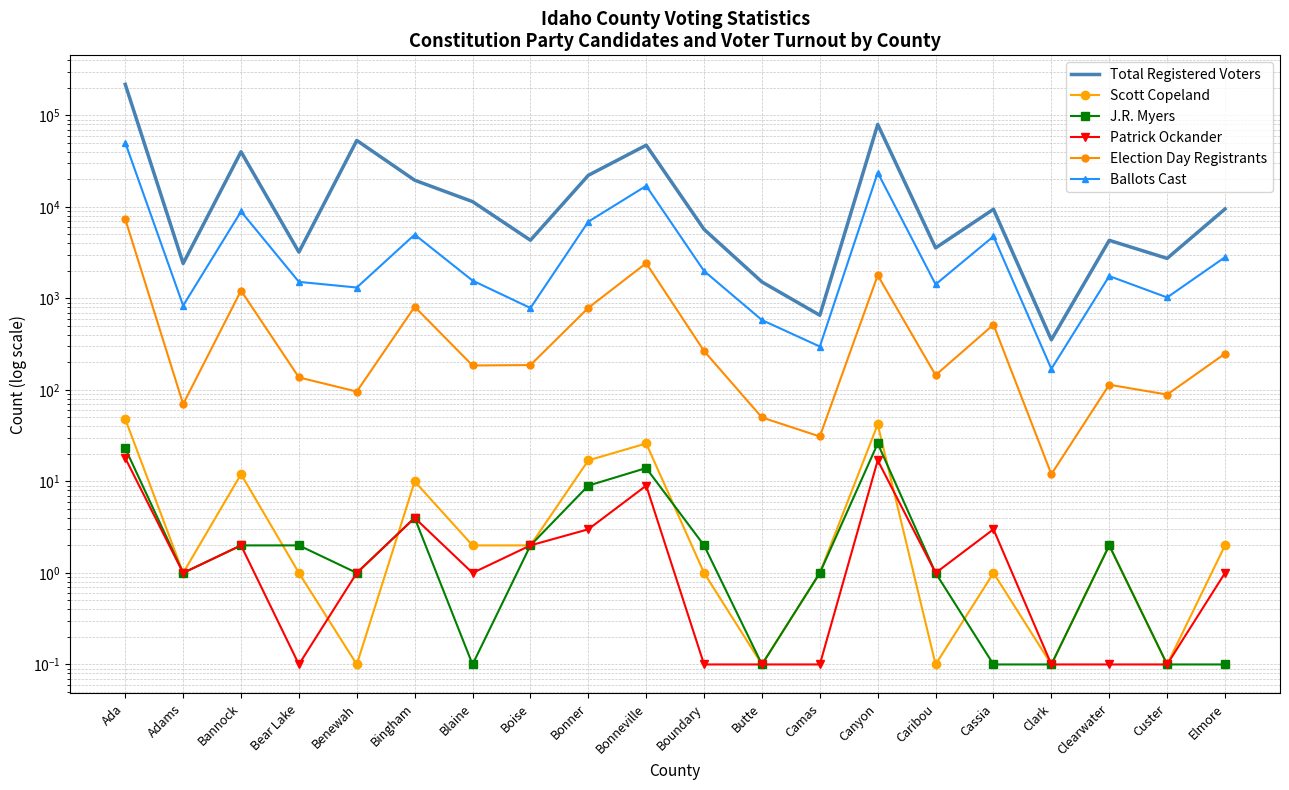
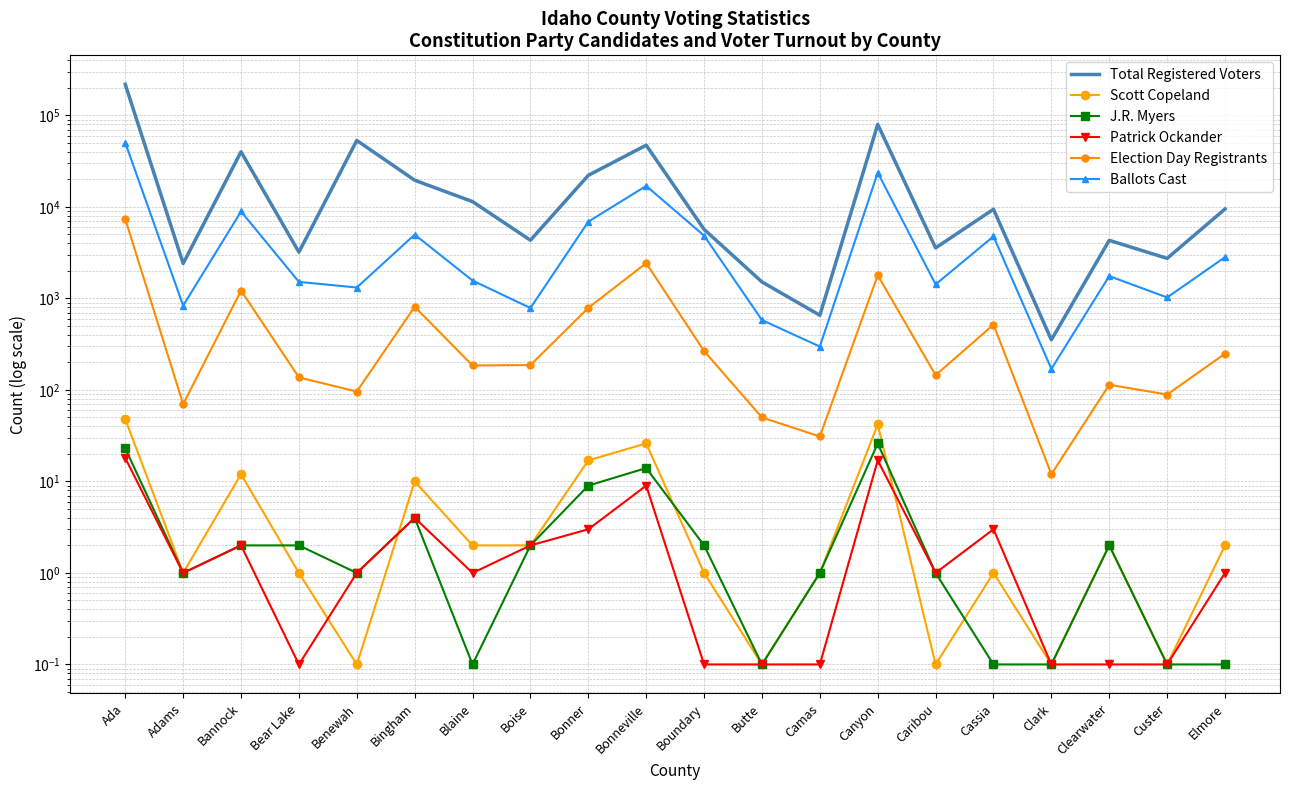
  {
    "Total Registered Voters": {
      "Ada": 220000,
      "Adams": 2400,
      "Bannock": 40000,
      "Bear Lake": 3200,
      "Benewah": 50000,
      "Bingham": 20000,
      "Blaine": 11000,
      "Boise": 4000,
      "Bonner": 22000,
      "Bonneville": 50000,
      "Boundary": 6000,
      "Butte": 1500,
      "Camas": 700,
      "Canyon": 80000,
      "Caribou": 3600,
      "Cassia": 9000,
      "Clark": 350,
      "Clearwater": 4000,
      "Custer": 2700,
      "Elmore": 9000
    },
    "J.R. Myers": {
      "Ada": 23,
      "Bear Lake": 2,
      "Blaine": 0.10,
      "Bonner": 9,
      "Bonneville": 14,
      "Boundary": 2,
      "Canyon": 26,
      "Cassia": 0.10,
      "Elmore": 0.10
    },
    "Patrick Ockander": {
      "Ada": 18,
      "Bear Lake": 0.10,
      "Blaine": 1,
      "Bonner": 3,
      "Bonneville": 9,
      "Boundary": 0.10,
      "Camas": 0.10,
      "Canyon": 17,
      "Cassia": 3,
      "Clearwater": 0.10,
      "Elmore": 1
    },
    "Ballots Cast": {
      "Ada": 50000,
      "Adams": 800,
      "Bannock": 9000,
      "Bear Lake": 1500,
      "Benewah": 1300,
      "Bingham": 5000,
      "Blaine": 1600,
      "Boise": 800,
      "Bonner": 7000,
      "Bonneville": 17000,
-     "Boundary": 2000,
+     "Boundary": 5000,
      "Butte": 600,
      "Camas": 300,
      "Canyon": 24000,
      "Caribou": 1400,
      "Cassia": 5000,
      "Clark": 170,
      "Clearwater": 1800,
      "Custer": 1000,
      "Elmore": 2800
    }
  }
